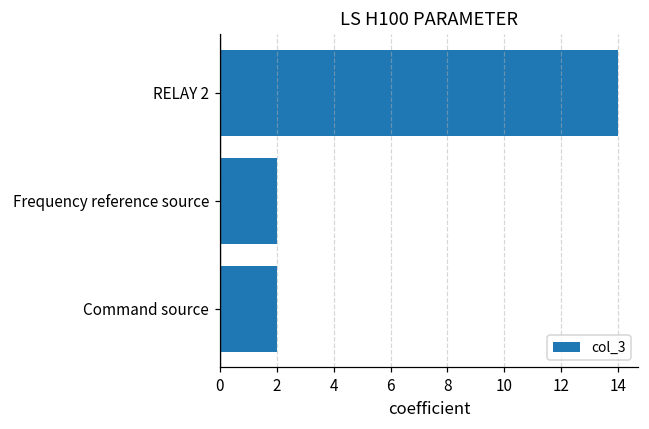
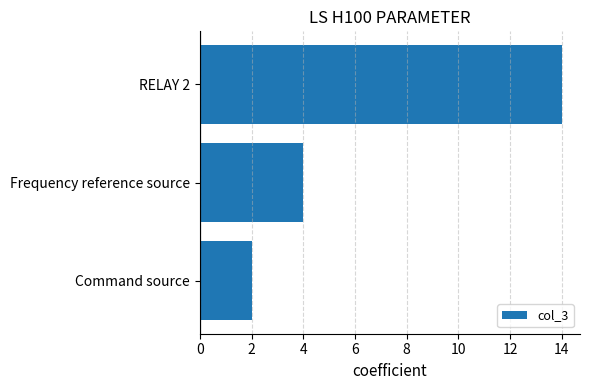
  {
    "RELAY 2": 14,
-   "Frequency reference source": 2,
+   "Frequency reference source": 4,
    "Command source": 2
  }
